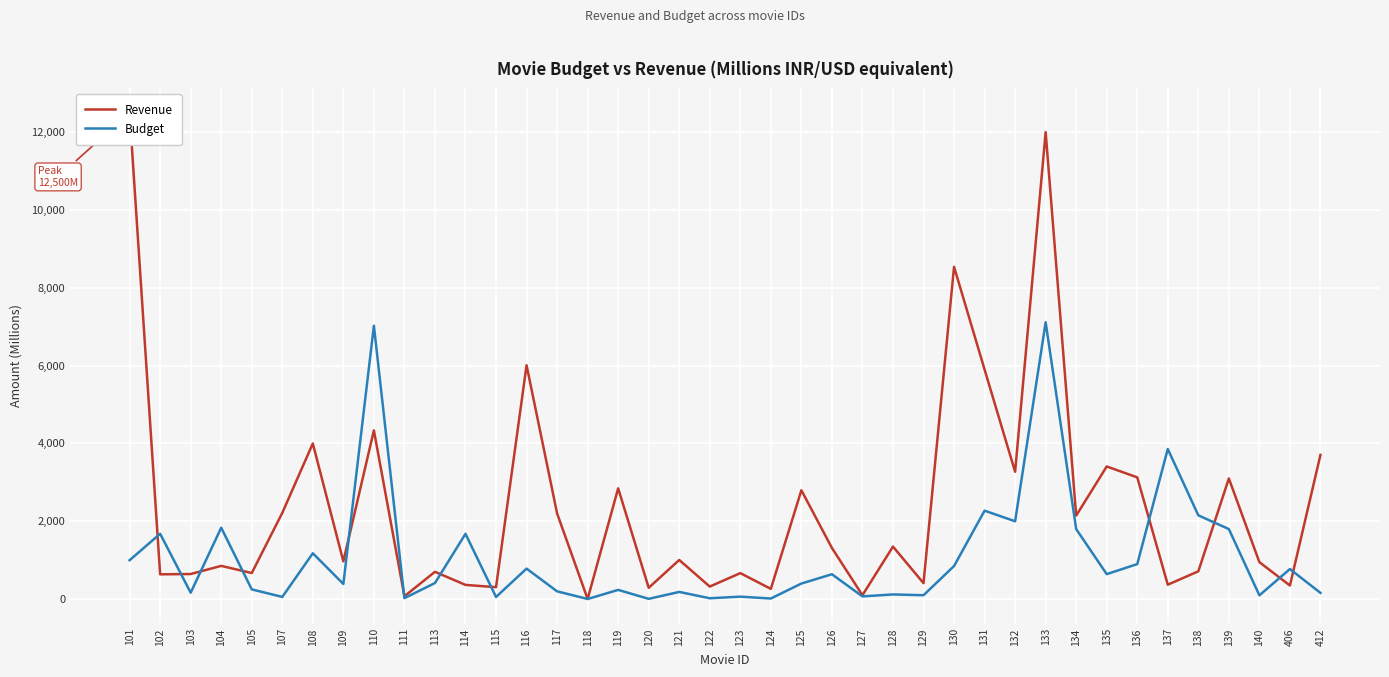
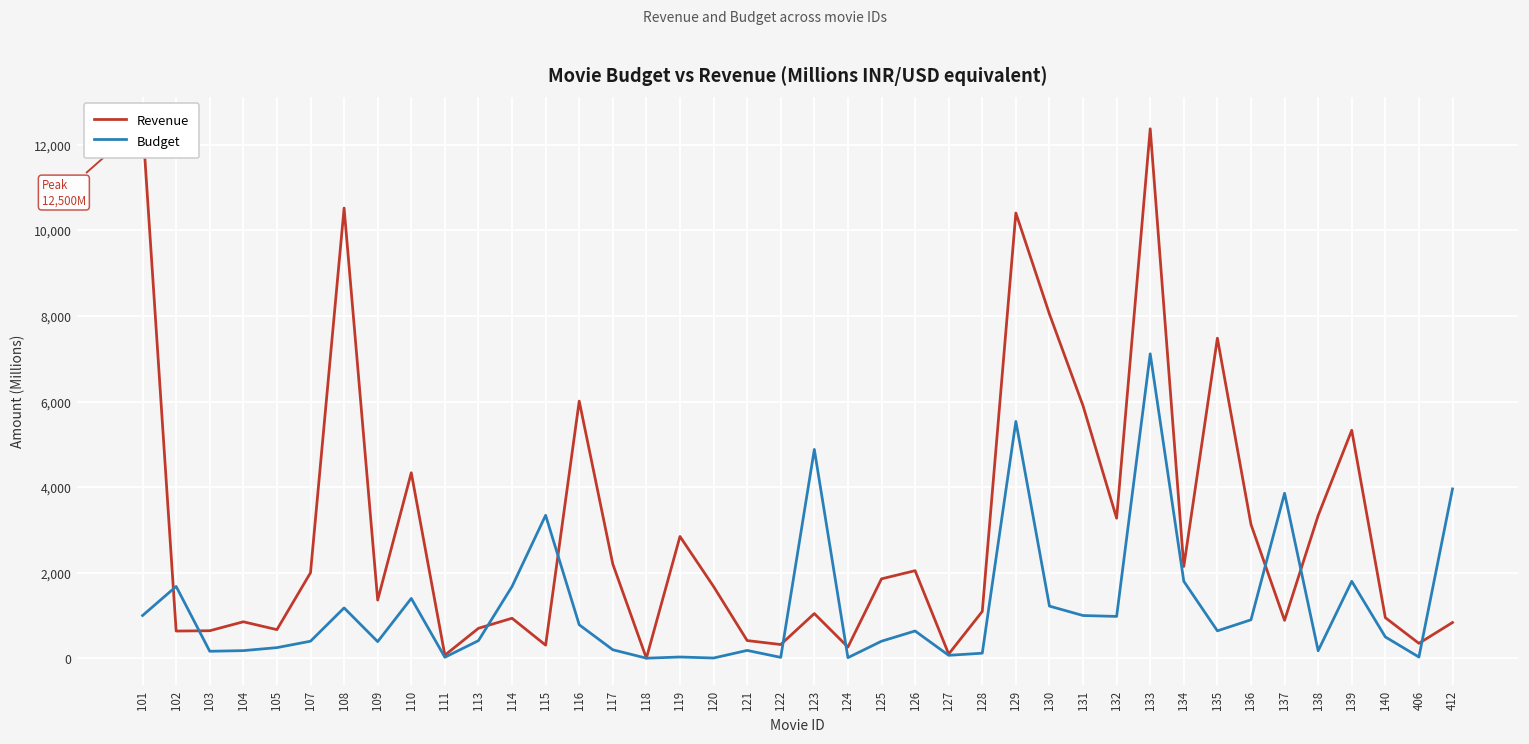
  {
    "Revenue": {
      "102": "600",
      "103": "600",
      "104": "900",
      "105": "700",
-     "107": "2,200",
-     "108": "4,000",
-     "109": "1,000",
+     "107": "2,000",
+     "108": "10,500",
+     "109": "1,400",
      "110": "4,300",
      "113": "700",
-     "114": "400",
+     "114": "900",
      "115": "300",
      "116": "6,000",
      "117": "2,200",
      "119": "2,800",
-     "120": "300",
-     "121": "1,000",
+     "120": "1,700",
+     "121": "400",
      "122": "300",
-     "123": "700",
+     "123": "1,000",
      "124": "300",
-     "125": "2,800",
-     "126": "1,300",
-     "128": "1,400",
-     "129": "400",
-     "130": "8,500",
+     "125": "1,900",
+     "126": "2,000",
+     "128": "1,100",
+     "129": "10,400",
+     "130": "8,000",
      "131": "5,900",
      "132": "3,300",
-     "133": "12,000",
+     "133": "12,400",
      "134": "2,100",
-     "135": "3,400",
+     "135": "7,500",
      "136": "3,100",
-     "137": "400",
-     "138": "700",
-     "139": "3,100",
+     "137": "900",
+     "138": "3,300",
+     "139": "5,300",
      "140": "1,000",
      "406": "400",
-     "412": "3,700"
+     "412": "800"
    },
    "Budget": {
      "101": "1,000",
      "102": "1,700",
      "103": "200",
-     "104": "1,800",
+     "104": "200",
      "105": "300",
-     "107": "100",
+     "107": "400",
      "108": "1,200",
      "109": "400",
-     "110": "7,000",
+     "110": "1,400",
      "113": "400",
      "114": "1,700",
-     "115": "100",
+     "115": "3,300",
      "116": "800",
      "117": "200",
-     "119": "200",
+     "119": "0",
      "120": "0",
      "121": "200",
      "122": "0",
-     "123": "100",
+     "123": "4,900",
      "124": "0",
      "125": "400",
      "126": "600",
      "128": "100",
-     "129": "100",
-     "130": "900",
-     "131": "2,300",
-     "132": "2,000",
+     "129": "5,500",
+     "130": "1,200",
+     "131": "1,000",
+     "132": "1,000",
      "133": "7,100",
      "134": "1,800",
      "135": "600",
      "136": "900",
      "137": "3,900",
-     "138": "2,200",
+     "138": "200",
      "139": "1,800",
-     "140": "100",
-     "406": "800",
-     "412": "200"
+     "140": "500",
+     "406": "0",
+     "412": "4,000"
    }
  }
